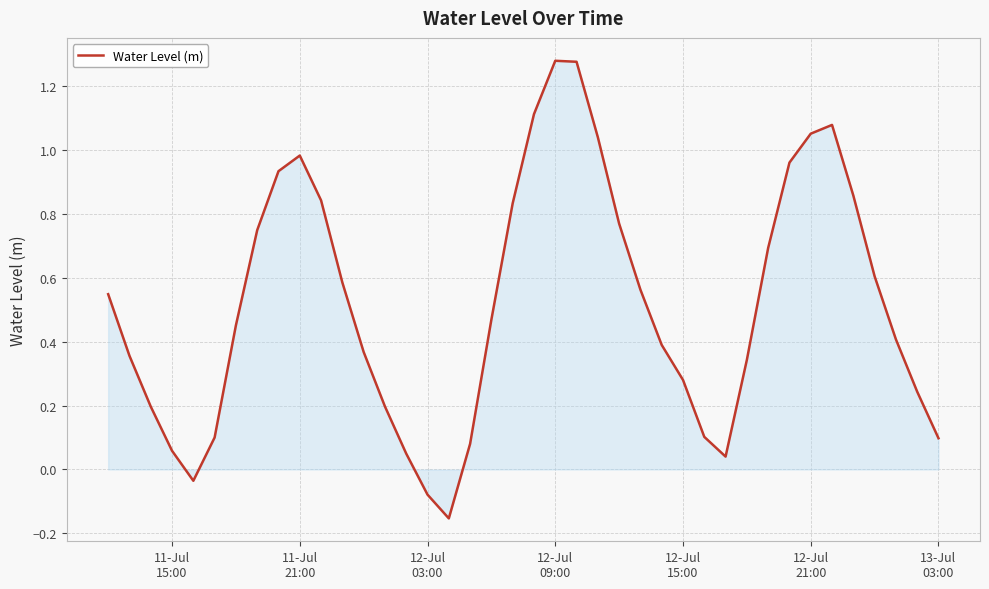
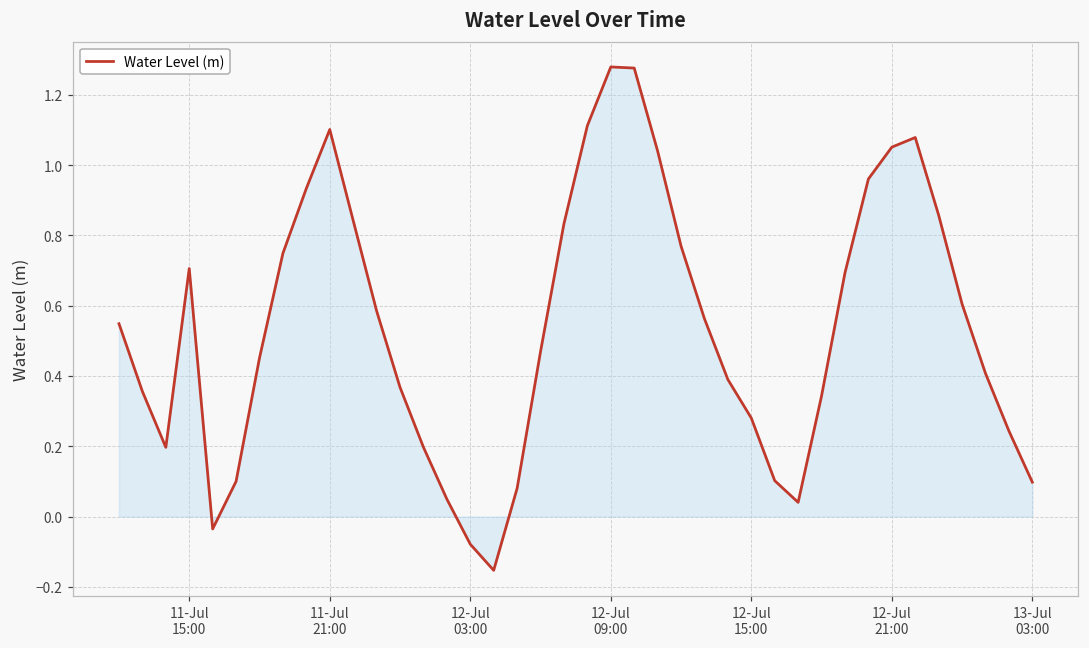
  {
    "Water Level (m)": {
-     "11-Jul 15:00": 0.06,
-     "11-Jul 21:00": 0.98,
+     "11-Jul 15:00": 0.71,
+     "11-Jul 21:00": 1.10,
      "12-Jul 03:00": -0.08
    }
  }
